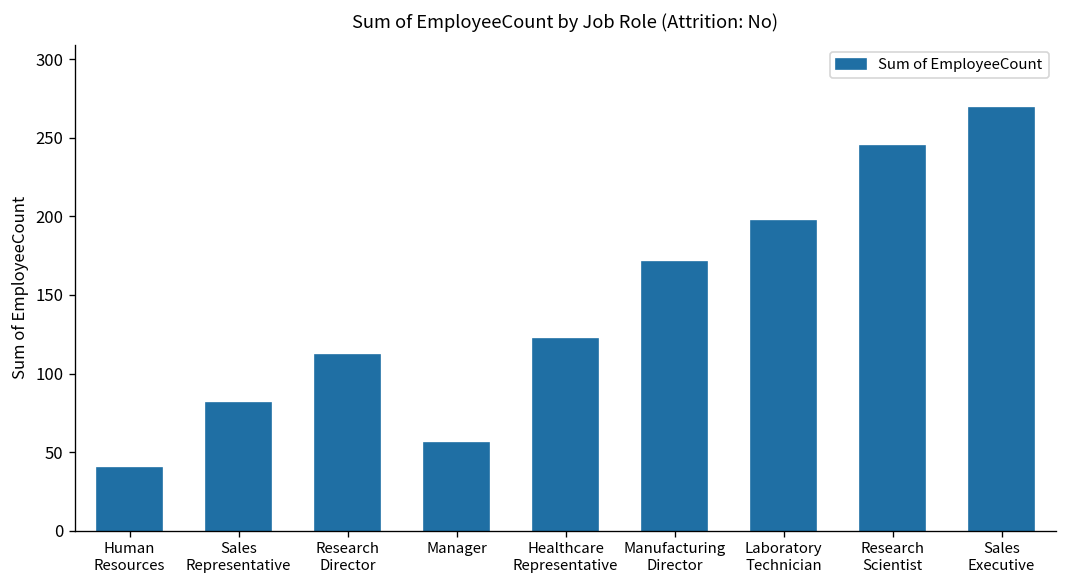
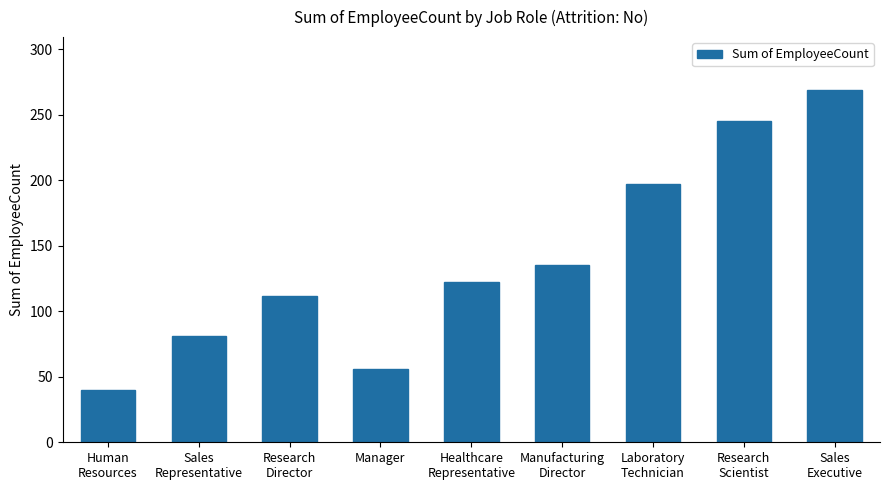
  {
    "Human Resources": 40,
    "Sales Representative": 81,
    "Research Director": 112,
    "Manager": 56,
    "Healthcare Representative": 122,
-   "Manufacturing Director": 171,
+   "Manufacturing Director": 135,
    "Laboratory Technician": 197,
    "Research Scientist": 245,
    "Sales Executive": 269
  }
